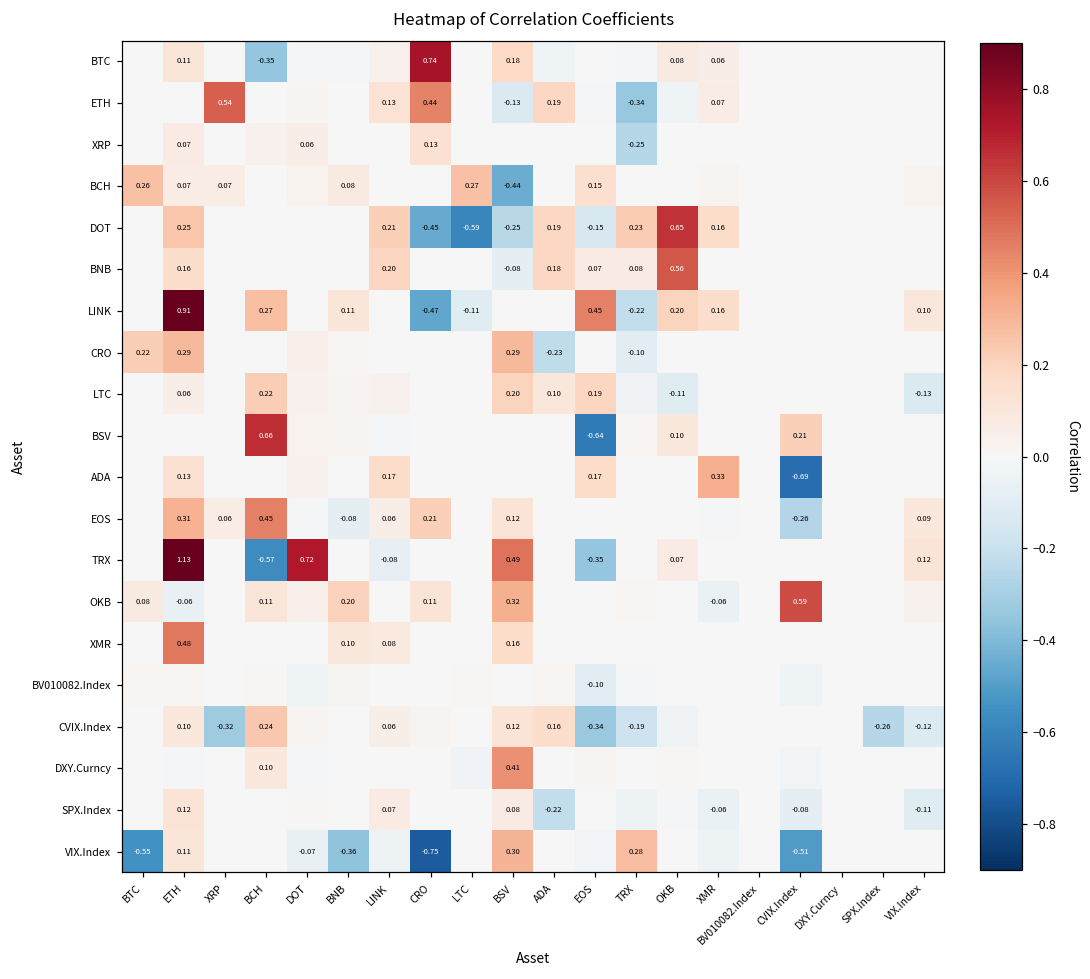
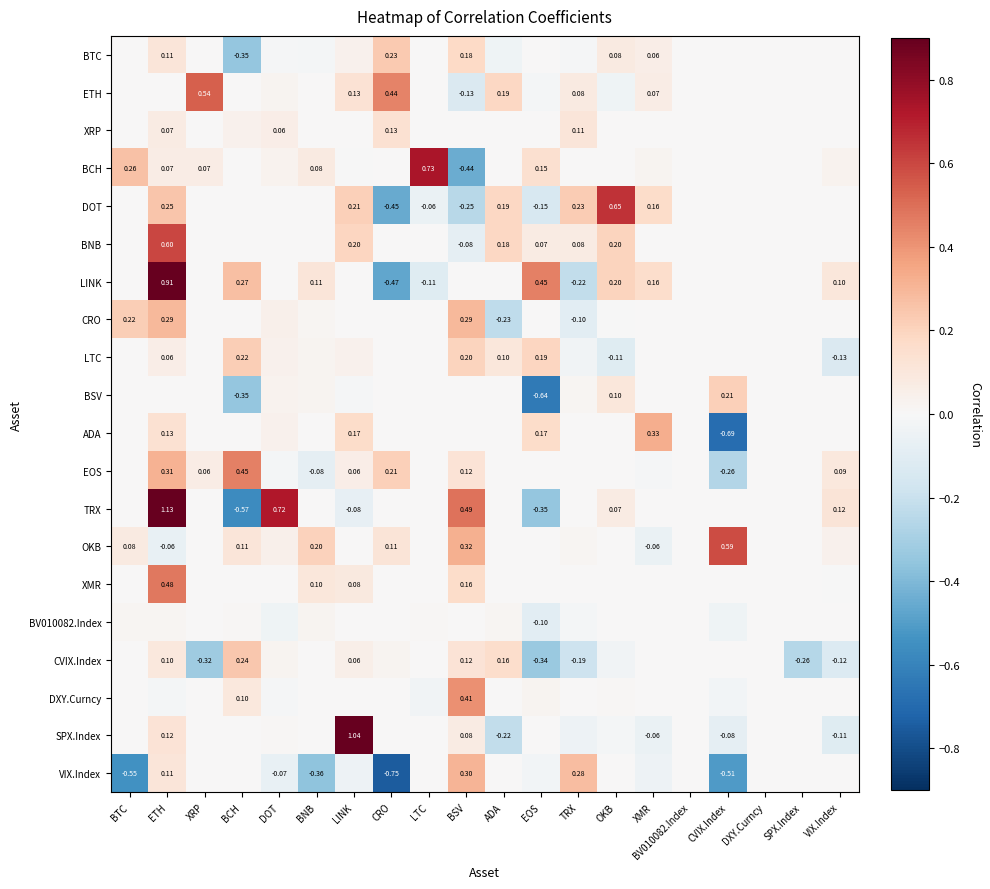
  {
    "BTC": {
      "ETH": 0.11,
      "BCH": -0.35,
-     "CRO": 0.74,
+     "CRO": 0.23,
      "BSV": 0.18,
      "OKB": 0.08,
      "XMR": 0.06
    },
    "ETH": {
      "XRP": 0.54,
      "LINK": 0.13,
      "CRO": 0.44,
      "BSV": -0.13,
      "ADA": 0.19,
-     "TRX": -0.34,
+     "TRX": 0.08,
      "XMR": 0.07
    },
    "XRP": {
      "ETH": 0.07,
      "DOT": 0.06,
      "CRO": 0.13,
-     "TRX": -0.25
+     "TRX": 0.11
    },
    "BCH": {
      "BTC": 0.26,
      "ETH": 0.07,
      "XRP": 0.07,
      "BNB": 0.08,
-     "LTC": 0.27,
+     "LTC": 0.73,
      "BSV": -0.44,
      "EOS": 0.15
    },
    "DOT": {
      "ETH": 0.25,
      "LINK": 0.21,
      "CRO": -0.45,
-     "LTC": -0.59,
+     "LTC": -0.06,
      "BSV": -0.25,
      "ADA": 0.19,
      "EOS": -0.15,
      "TRX": 0.23,
      "OKB": 0.65,
      "XMR": 0.16
    },
    "BNB": {
-     "ETH": 0.16,
+     "ETH": 0.60,
      "LINK": 0.20,
      "BSV": -0.08,
      "ADA": 0.18,
      "EOS": 0.07,
      "TRX": 0.08,
-     "OKB": 0.56
+     "OKB": 0.20
    },
    "LINK": {
      "ETH": 0.91,
      "BCH": 0.27,
      "BNB": 0.11,
      "CRO": -0.47,
      "LTC": -0.11,
      "EOS": 0.45,
      "TRX": -0.22,
      "OKB": 0.20,
      "XMR": 0.16,
      "VIX.Index": 0.10
    },
    "CRO": {
      "BTC": 0.22,
      "ETH": 0.29,
      "BSV": 0.29,
      "ADA": -0.23,
      "TRX": -0.10
    },
    "LTC": {
      "ETH": 0.06,
      "BCH": 0.22,
      "BSV": 0.20,
      "ADA": 0.10,
      "EOS": 0.19,
      "OKB": -0.11,
      "VIX.Index": -0.13
    },
    "BSV": {
-     "BCH": 0.66,
+     "BCH": -0.35,
      "EOS": -0.64,
      "OKB": 0.10,
      "CVIX.Index": 0.21
    },
    "ADA": {
      "ETH": 0.13,
      "LINK": 0.17,
      "EOS": 0.17,
      "XMR": 0.33,
      "CVIX.Index": -0.69
    },
    "EOS": {
      "ETH": 0.31,
      "XRP": 0.06,
      "BCH": 0.45,
      "BNB": -0.08,
      "LINK": 0.06,
      "CRO": 0.21,
      "BSV": 0.12,
      "CVIX.Index": -0.26,
      "VIX.Index": 0.09
    },
    "TRX": {
      "ETH": 1.13,
      "BCH": -0.57,
      "DOT": 0.72,
      "LINK": -0.08,
      "BSV": 0.49,
      "EOS": -0.35,
      "OKB": 0.07,
      "VIX.Index": 0.12
    },
    "OKB": {
      "BTC": 0.08,
      "ETH": -0.06,
      "BCH": 0.11,
      "BNB": 0.20,
      "CRO": 0.11,
      "BSV": 0.32,
      "XMR": -0.06,
      "CVIX.Index": 0.59
    },
    "XMR": {
      "ETH": 0.48,
      "BNB": 0.10,
      "LINK": 0.08,
      "BSV": 0.16
    },
    "BV010082.Index": {
      "EOS": -0.10
    },
    "CVIX.Index": {
      "ETH": 0.10,
      "XRP": -0.32,
      "BCH": 0.24,
      "LINK": 0.06,
      "BSV": 0.12,
      "ADA": 0.16,
      "EOS": -0.34,
      "TRX": -0.19,
      "SPX.Index": -0.26,
      "VIX.Index": -0.12
    },
    "DXY.Curncy": {
      "BCH": 0.10,
      "BSV": 0.41
    },
    "SPX.Index": {
      "ETH": 0.12,
-     "LINK": 0.07,
+     "LINK": 1.04,
      "BSV": 0.08,
      "ADA": -0.22,
      "XMR": -0.06,
      "CVIX.Index": -0.08,
      "VIX.Index": -0.11
    },
    "VIX.Index": {
      "BTC": -0.55,
      "ETH": 0.11,
      "DOT": -0.07,
      "BNB": -0.36,
      "CRO": -0.75,
      "BSV": 0.30,
      "TRX": 0.28,
      "CVIX.Index": -0.51
    }
  }
